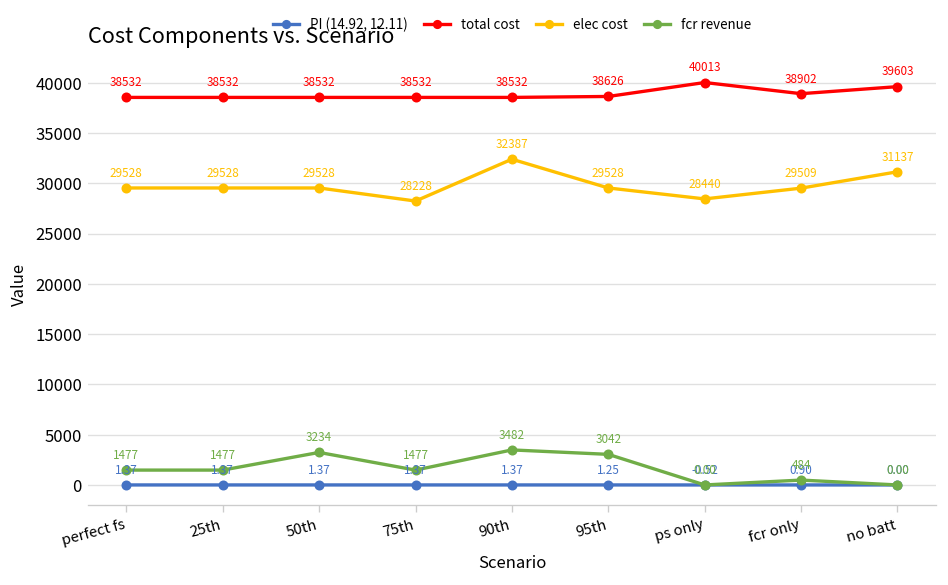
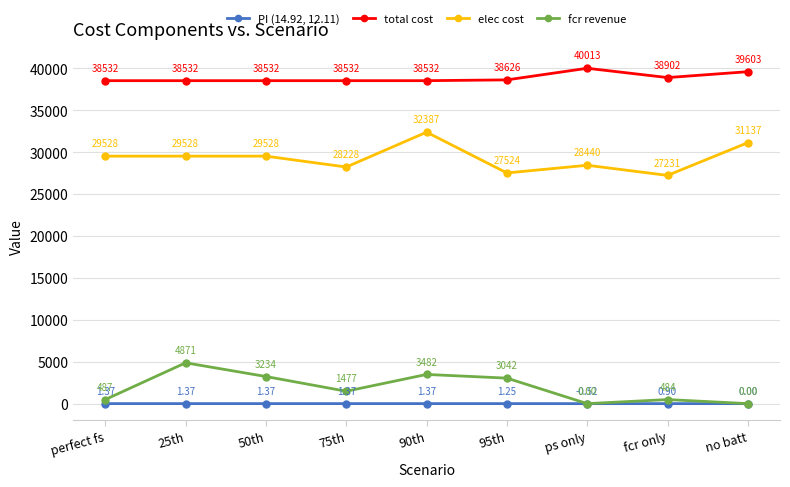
  {
    "PI (14.92, 12.11)": {
      "50th": 1.37,
      "90th": 1.37,
      "95th": 1.25
    },
    "total cost": {
      "perfect fs": 38532,
      "25th": 38532,
      "50th": 38532,
      "75th": 38532,
      "90th": 38532,
      "95th": 38626,
      "ps only": 40013,
      "fcr only": 38902,
      "no batt": 39603
    },
    "elec cost": {
      "perfect fs": 29528,
      "25th": 29528,
      "50th": 29528,
      "75th": 28228,
      "90th": 32387,
-     "95th": 29528,
+     "95th": 27524,
      "ps only": 28440,
-     "fcr only": 29509,
+     "fcr only": 27231,
      "no batt": 31137
    },
    "fcr revenue": {
-     "perfect fs": 1477,
-     "25th": 1477,
+     "perfect fs": 487,
+     "25th": 4871,
      "50th": 3234,
      "75th": 1477,
      "90th": 3482,
      "95th": 3042
    }
  }
